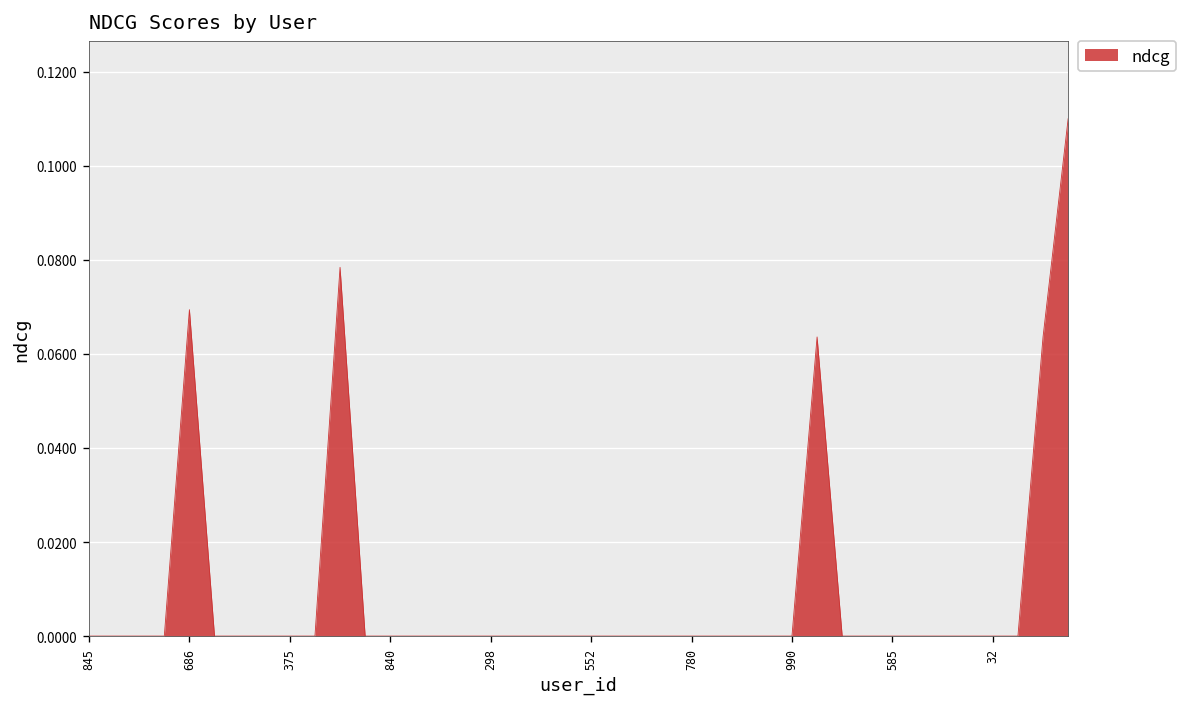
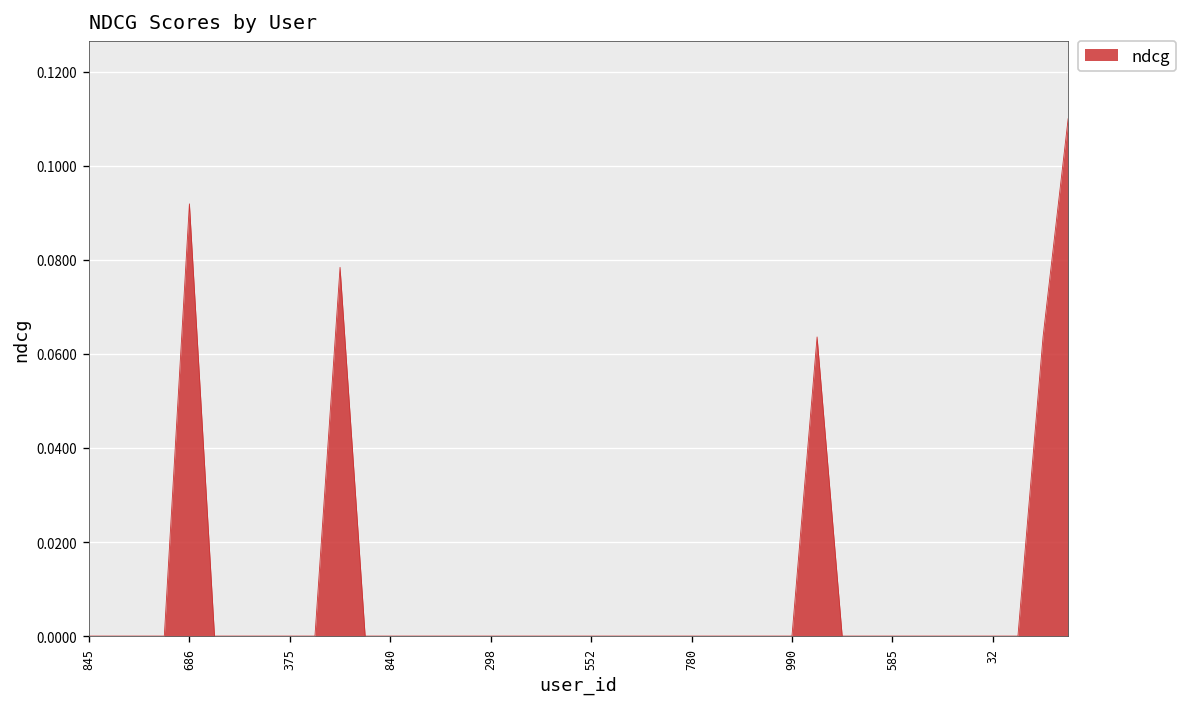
  {
    "845": 0.000,
-   "686": 0.069,
+   "686": 0.092,
    "375": 0.000,
    "840": 0.000,
    "298": 0.000,
    "552": 0.000,
    "780": 0.000,
    "990": 0.000,
    "585": 0.000,
    "32": 0.000
  }
